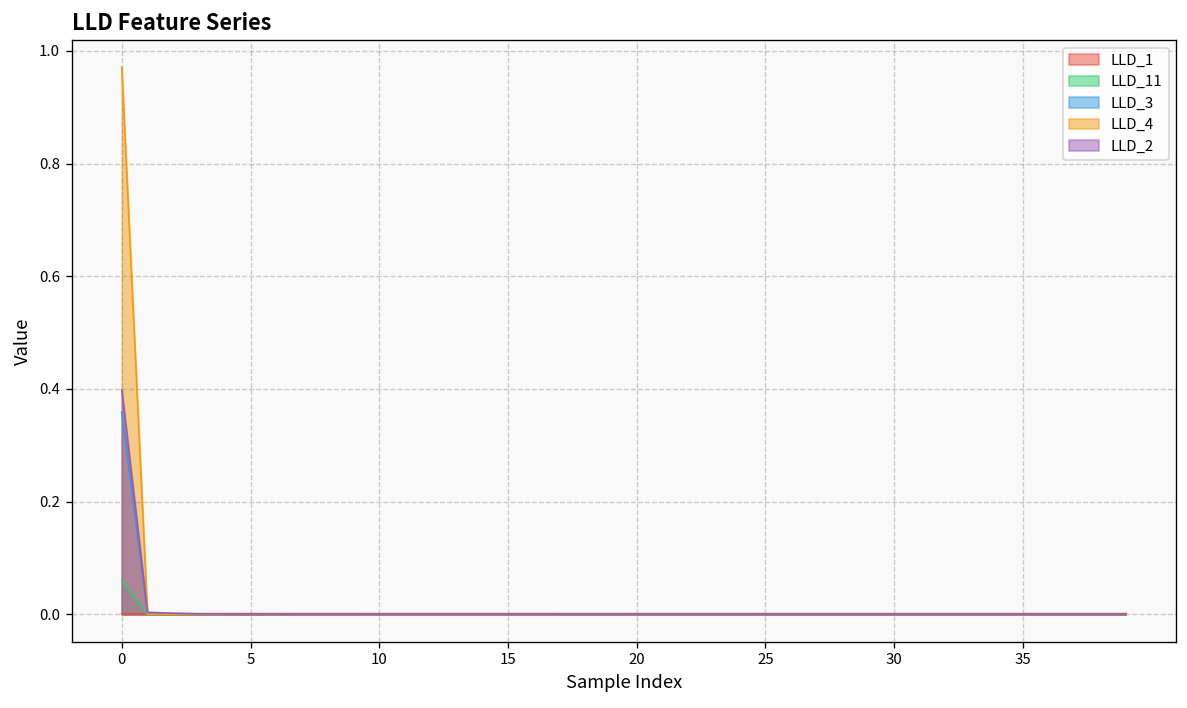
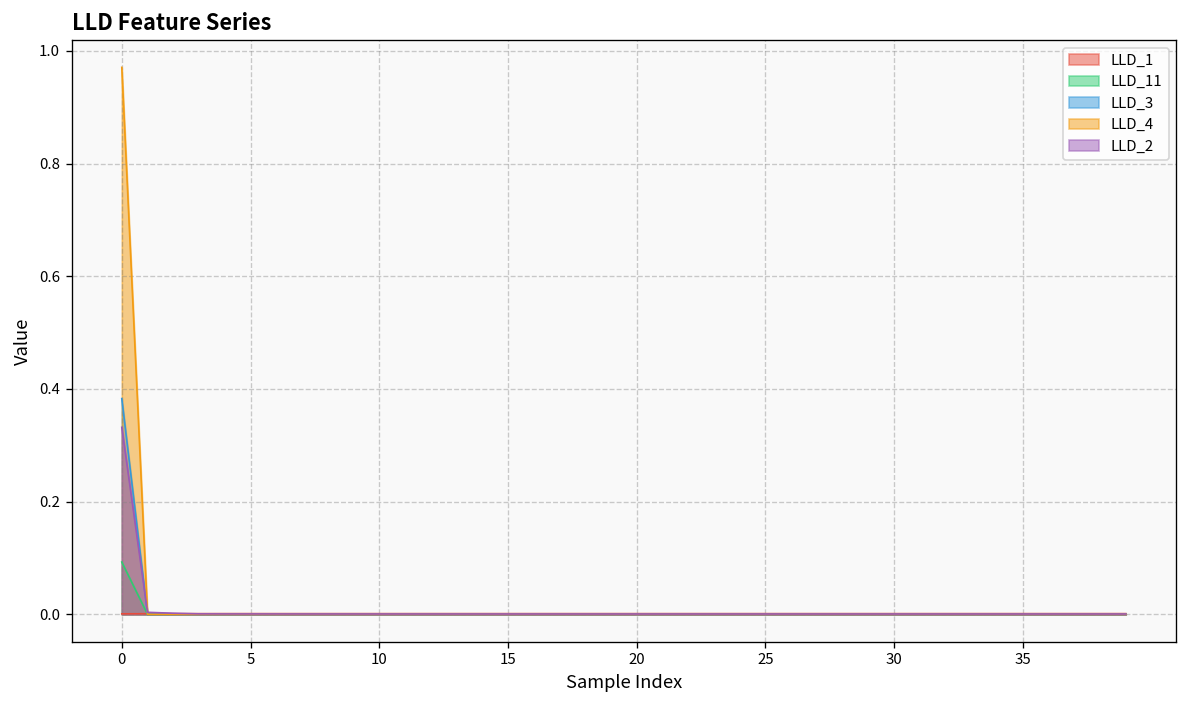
  {
    "LLD_1": {
      "0": 0.00
    },
    "LLD_11": {
-     "0": 0.06
+     "0": 0.09
    },
    "LLD_3": {
-     "0": 0.36
+     "0": 0.38
    },
    "LLD_4": {
      "0": 0.97
    },
    "LLD_2": {
-     "0": 0.40
+     "0": 0.33
    }
  }
